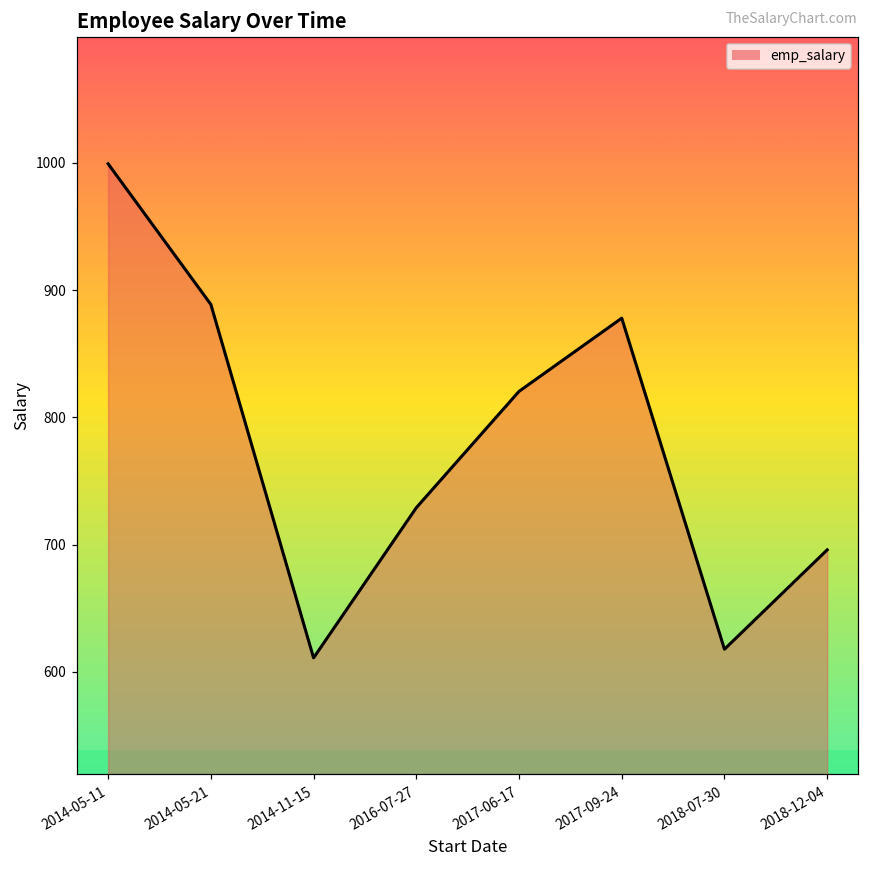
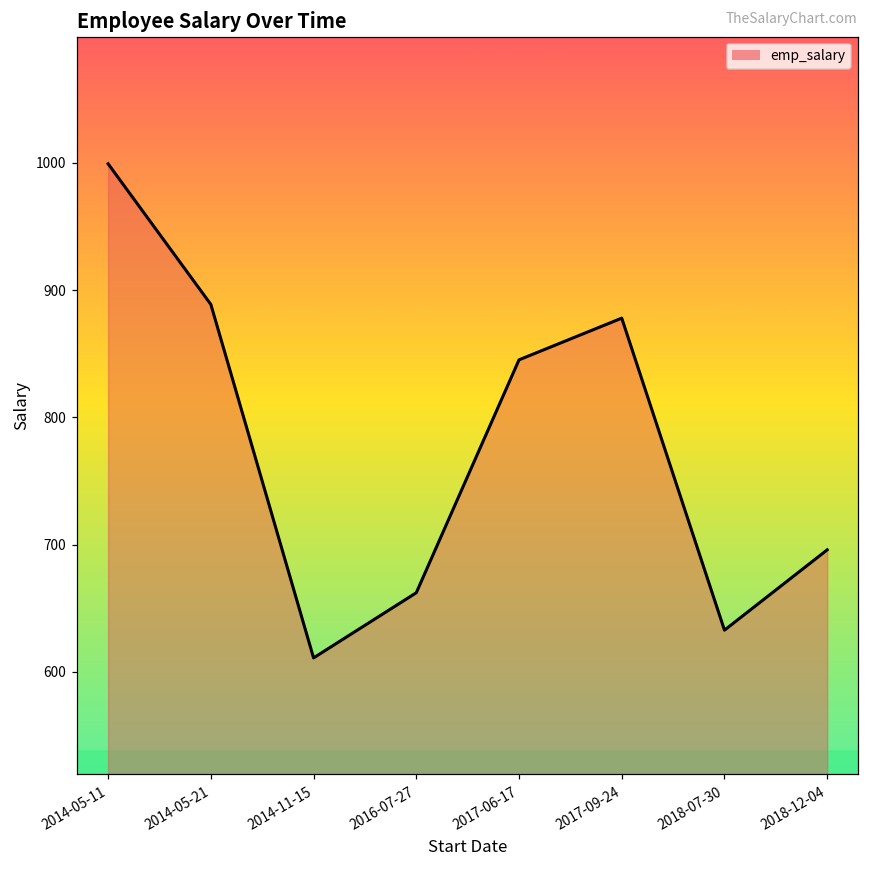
  {
    "2014-05-11": 999,
    "2014-05-21": 889,
    "2014-11-15": 611,
-   "2016-07-27": 729,
-   "2017-06-17": 820,
+   "2016-07-27": 662,
+   "2017-06-17": 845,
    "2017-09-24": 878,
-   "2018-07-30": 618,
+   "2018-07-30": 633,
    "2018-12-04": 696
  }
